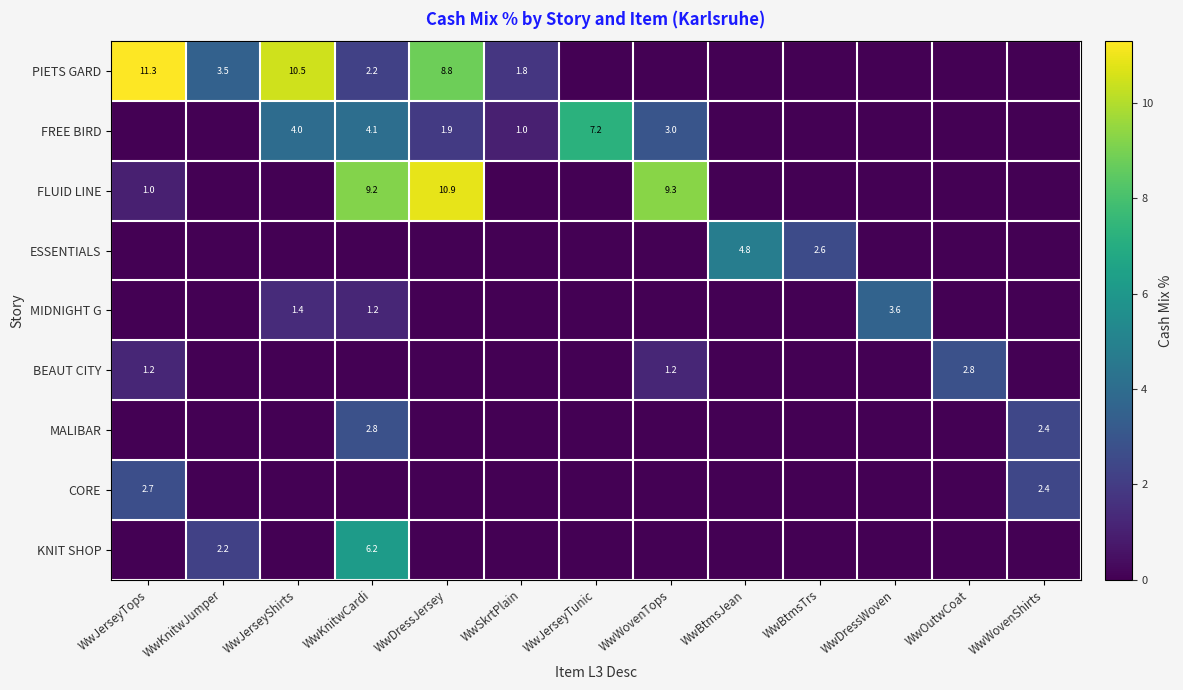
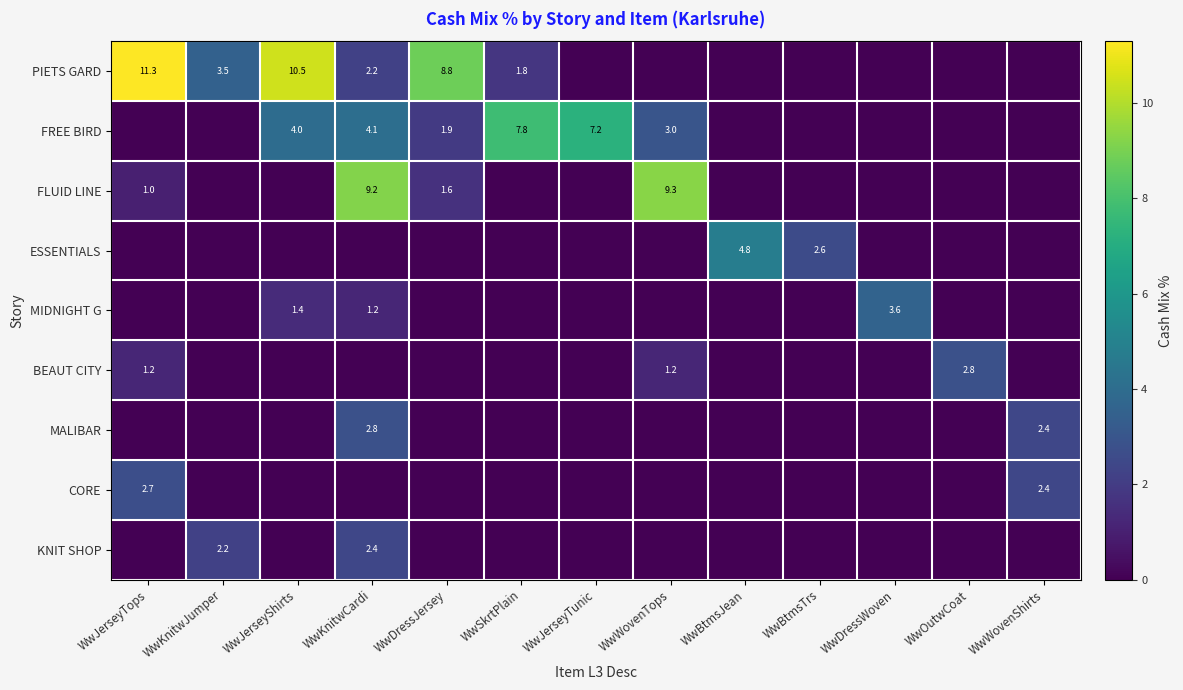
  {
    "PIETS GARD": {
      "WwJerseyTops": 11.3,
      "WwKnitwJumper": 3.5,
      "WwJerseyShirts": 10.5,
      "WwKnitwCardi": 2.2,
      "WwDressJersey": 8.8,
      "WwSkrtPlain": 1.8
    },
    "FREE BIRD": {
      "WwJerseyShirts": 4.0,
      "WwKnitwCardi": 4.1,
      "WwDressJersey": 1.9,
-     "WwSkrtPlain": 1.0,
+     "WwSkrtPlain": 7.8,
      "WwJerseyTunic": 7.2,
      "WwWovenTops": 3.0
    },
    "FLUID LINE": {
      "WwJerseyTops": 1.0,
      "WwKnitwCardi": 9.2,
-     "WwDressJersey": 10.9,
+     "WwDressJersey": 1.6,
      "WwWovenTops": 9.3
    },
    "ESSENTIALS": {
      "WwBtmsJean": 4.8,
      "WwBtmsTrs": 2.6
    },
    "MIDNIGHT G": {
      "WwJerseyShirts": 1.4,
      "WwKnitwCardi": 1.2,
      "WwDressWoven": 3.6
    },
    "BEAUT CITY": {
      "WwJerseyTops": 1.2,
      "WwWovenTops": 1.2,
      "WwOutwCoat": 2.8
    },
    "MALIBAR": {
      "WwKnitwCardi": 2.8,
      "WwWovenShirts": 2.4
    },
    "CORE": {
      "WwJerseyTops": 2.7,
      "WwWovenShirts": 2.4
    },
    "KNIT SHOP": {
      "WwKnitwJumper": 2.2,
-     "WwKnitwCardi": 6.2
+     "WwKnitwCardi": 2.4
    }
  }
